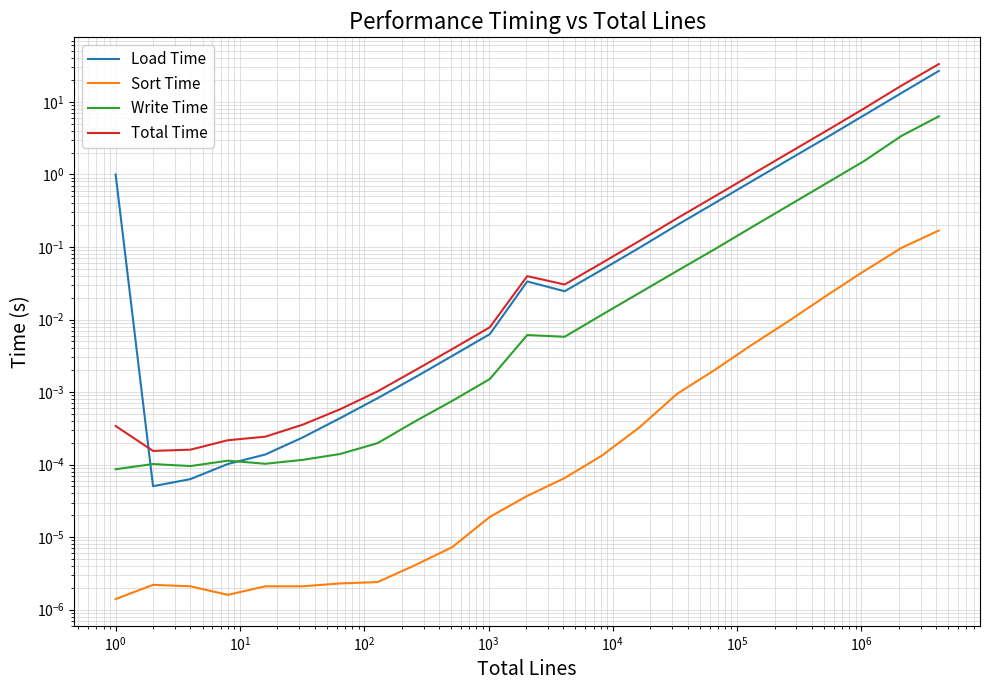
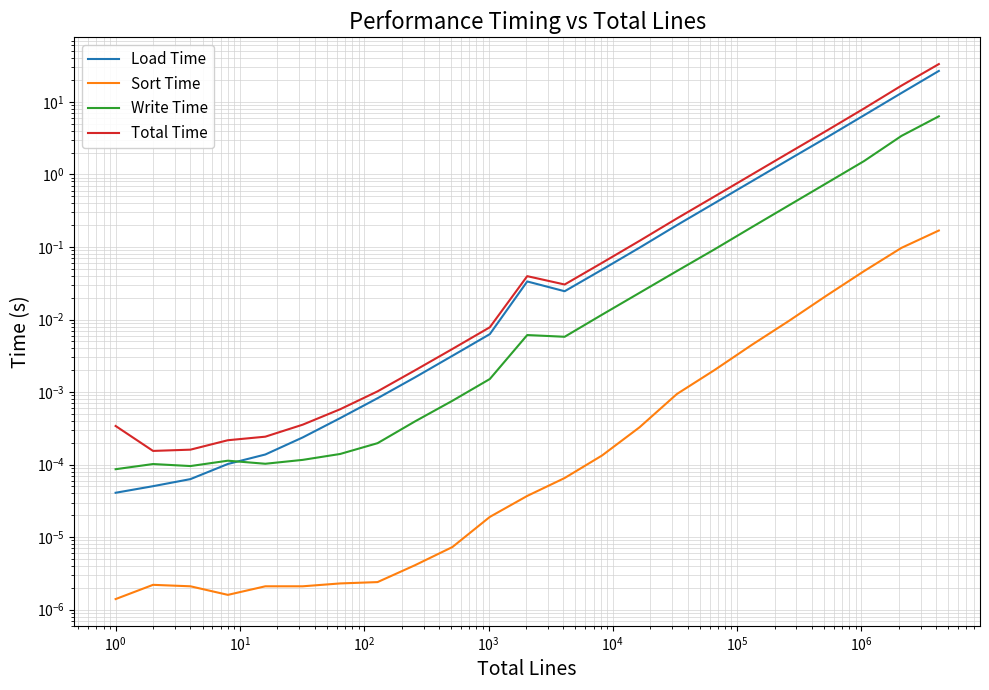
  {
    "Load Time": {
-     "10^0": 1
+     "10^0": 0
    },
    "Sort Time": {
      "10^0": 0.0000014
    },
    "Write Time": {
      "10^0": 0.00009
    },
    "Total Time": {
      "10^0": 0.0003
    }
  }
